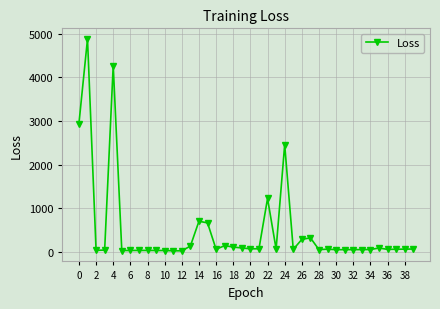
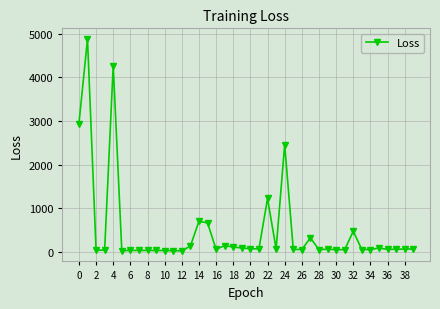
  {
    "0": 2900,
    "2": 0,
    "4": 4300,
    "6": 0,
    "8": 0,
    "10": 0,
    "12": 0,
    "14": 700,
    "16": 100,
    "18": 100,
    "20": 100,
    "22": 1200,
    "24": 2500,
-   "26": 300,
+   "26": 100,
    "28": 0,
    "30": 0,
-   "32": 0,
+   "32": 500,
    "34": 0,
    "36": 100,
    "38": 100
  }
